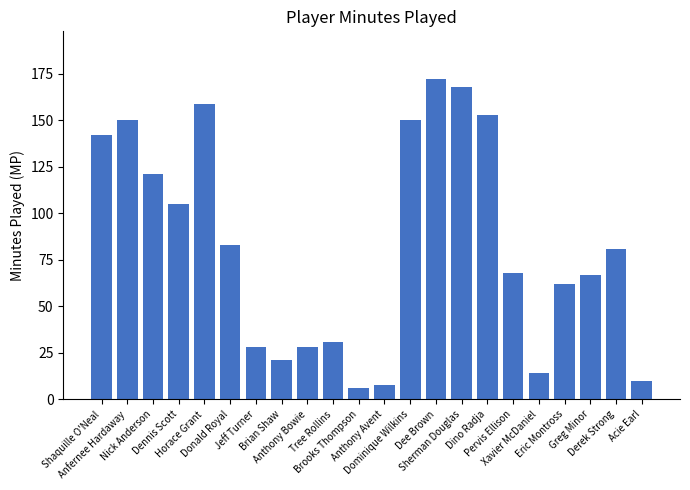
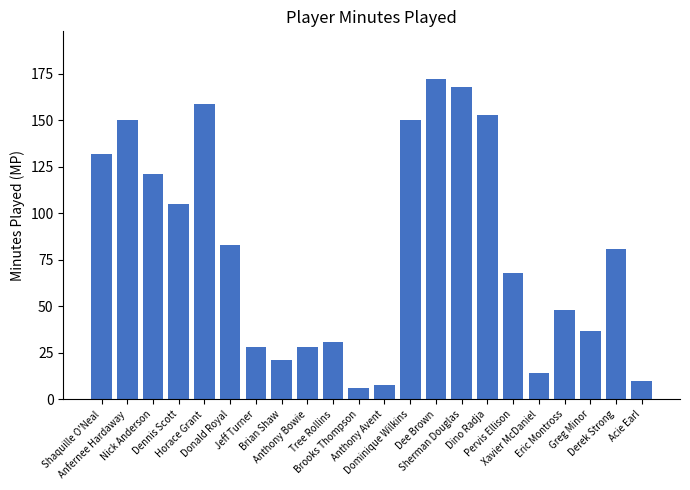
  {
-   "Shaquille O'Neal": 142,
+   "Shaquille O'Neal": 132,
    "Anfernee Hardaway": 150,
    "Nick Anderson": 121,
    "Dennis Scott": 105,
    "Horace Grant": 159,
    "Donald Royal": 83,
    "Jeff Turner": 28,
    "Brian Shaw": 21,
    "Anthony Bowie": 28,
    "Tree Rollins": 31,
    "Brooks Thompson": 6,
    "Anthony Avent": 8,
    "Dominique Wilkins": 150,
    "Dee Brown": 172,
    "Sherman Douglas": 168,
    "Dino Radja": 153,
    "Pervis Ellison": 68,
    "Xavier McDaniel": 14,
-   "Eric Montross": 62,
-   "Greg Minor": 67,
+   "Eric Montross": 48,
+   "Greg Minor": 37,
    "Derek Strong": 81,
    "Acie Earl": 10
  }
